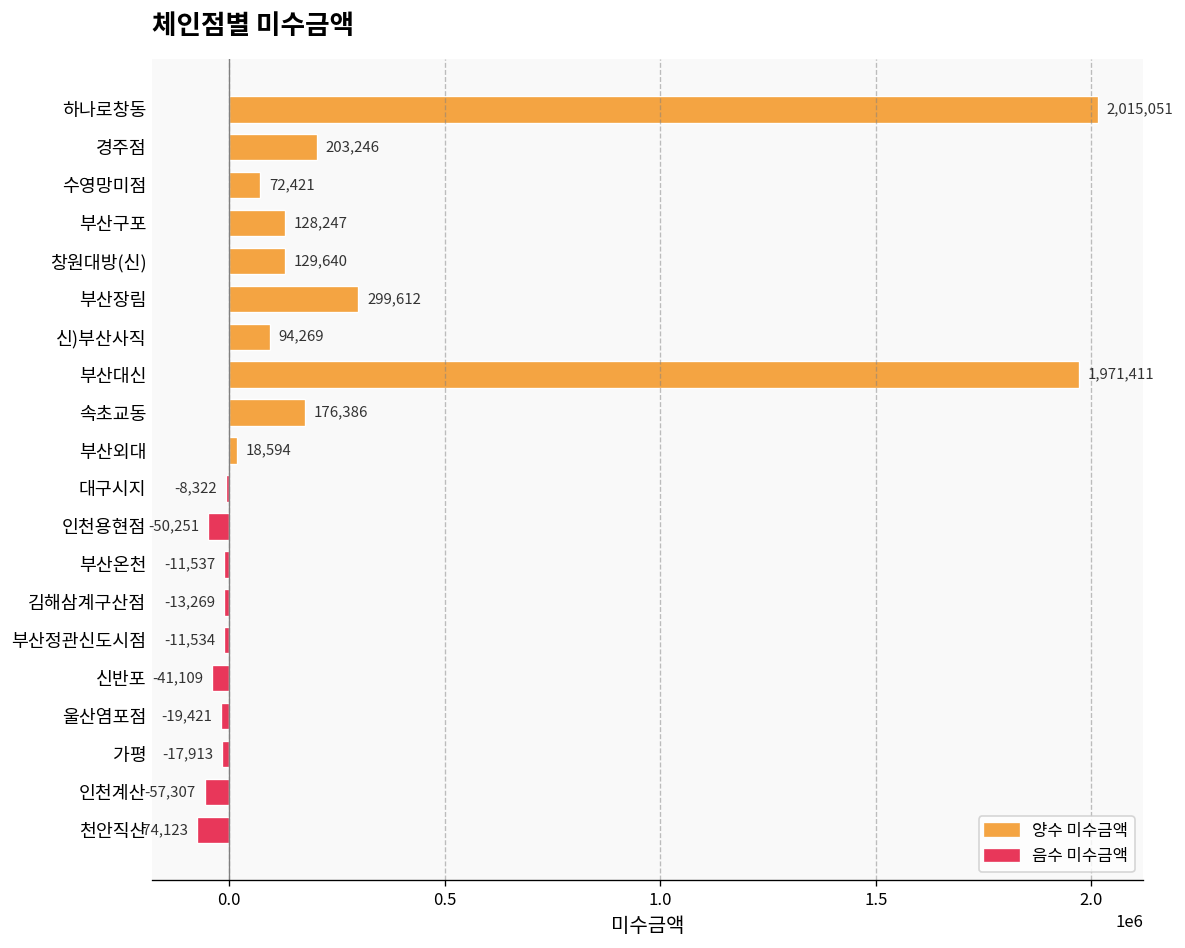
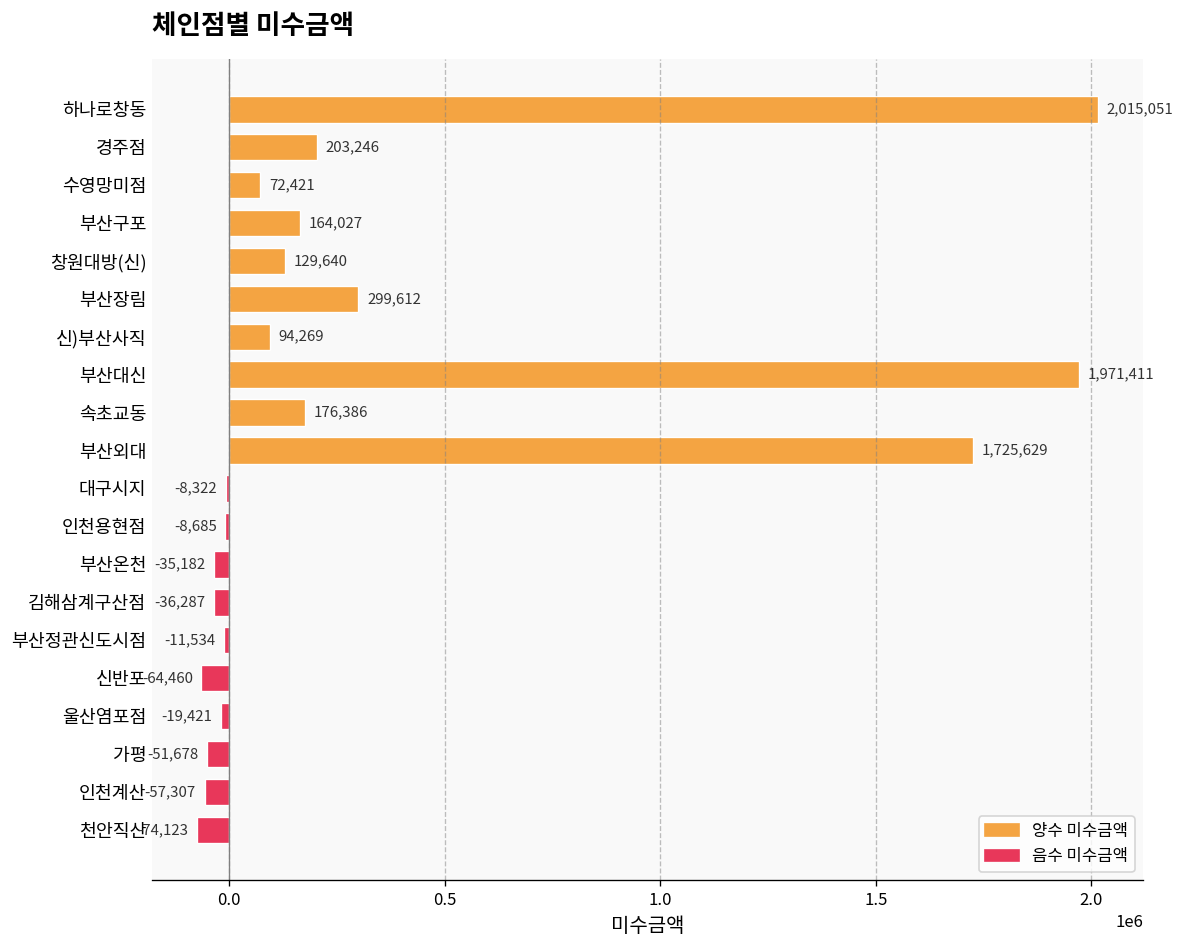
  {
    "하나로창동": "2,015,051",
    "경주점": "203,246",
    "수영망미점": "72,421",
-   "부산구포": "128,247",
+   "부산구포": "164,027",
    "창원대방(신)": "129,640",
    "부산장림": "299,612",
    "신)부산사직": "94,269",
    "부산대신": "1,971,411",
    "속초교동": "176,386",
-   "부산외대": "18,594",
+   "부산외대": "1,725,629",
    "대구시지": "-8,322",
-   "인천용현점": "-50,251",
-   "부산온천": "-11,537",
-   "김해삼계구산점": "-13,269",
+   "인천용현점": "-8,685",
+   "부산온천": "-35,182",
+   "김해삼계구산점": "-36,287",
    "부산정관신도시점": "-11,534",
-   "신반포": "-41,109",
+   "신반포": "-64,460",
    "울산염포점": "-19,421",
-   "가평": "-17,913",
+   "가평": "-51,678",
    "인천계산": "-57,307",
    "천안직산": "-74,123"
  }
